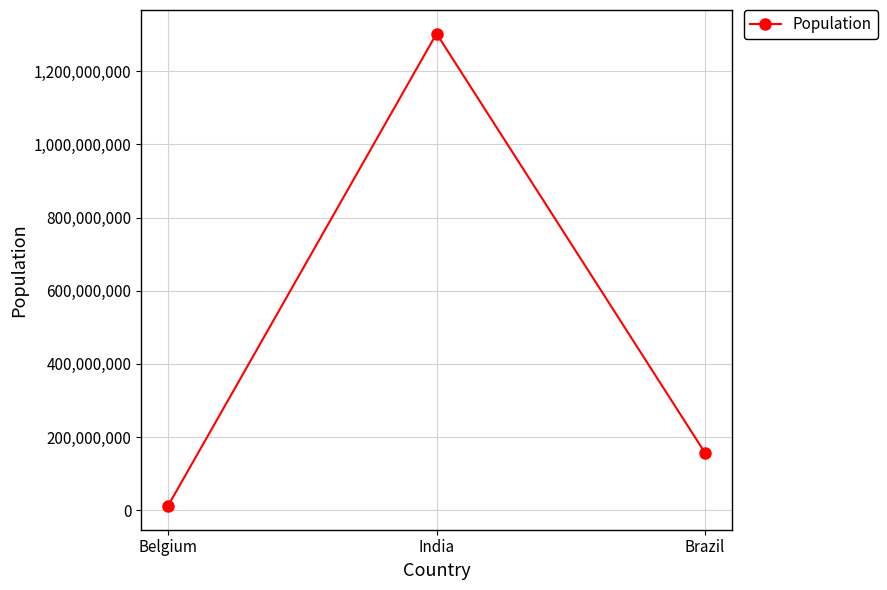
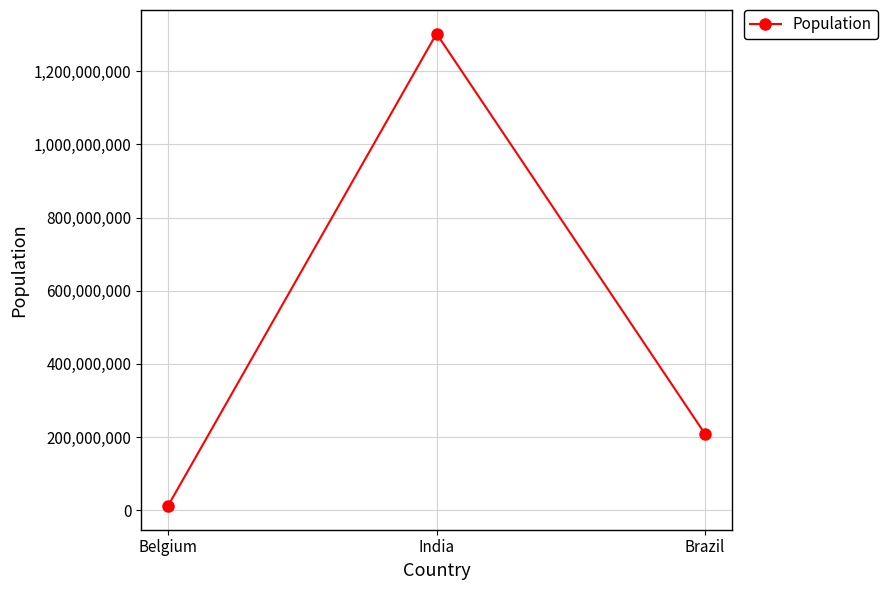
  {
    "Belgium": "10,000,000",
    "India": "1,300,000,000",
-   "Brazil": "160,000,000"
+   "Brazil": "210,000,000"
  }
